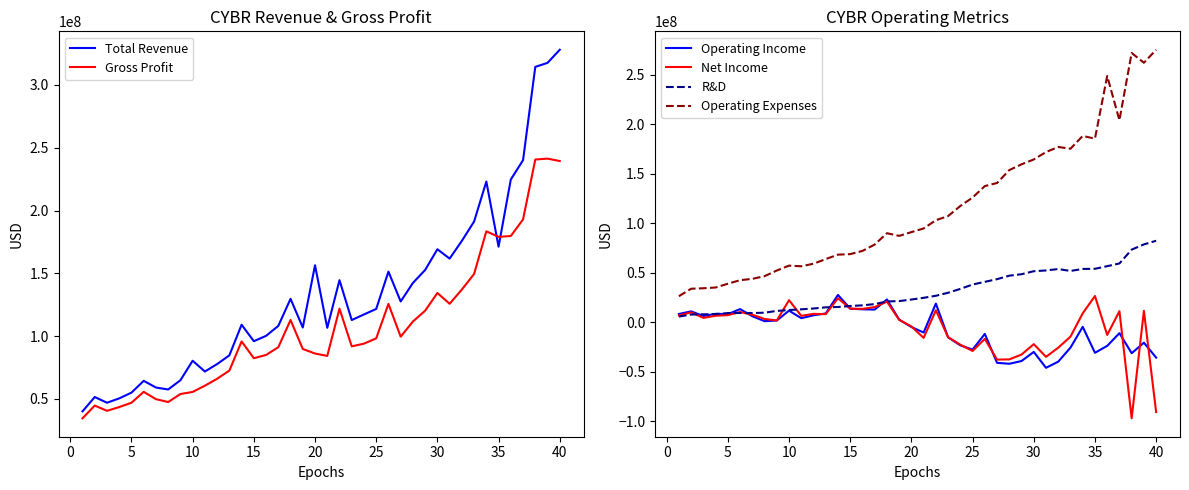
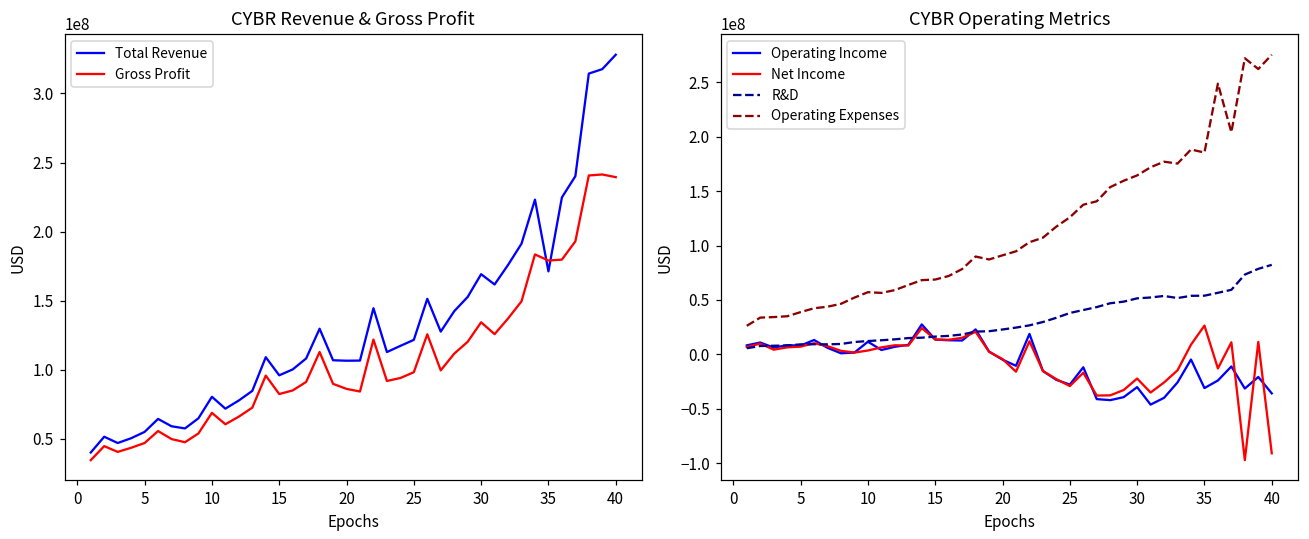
  {
    "CYBR Revenue & Gross Profit": {
      "Total Revenue": {
        "5": 55000000,
        "10": 80000000,
        "15": 96000000,
-       "20": 156000000,
+       "20": 106000000,
        "25": 122000000,
        "30": 169000000,
        "35": 171000000,
        "40": 328000000
      },
      "Gross Profit": {
        "5": 47000000,
-       "10": 56000000,
+       "10": 69000000,
        "15": 82000000,
        "20": 86000000,
        "25": 98000000,
        "30": 134000000,
        "35": 179000000,
        "40": 239000000
      }
    },
    "CYBR Operating Metrics": {
      "Operating Income": {
        "30": -30000000,
        "35": -30000000,
        "40": -40000000
      },
      "Net Income": {
-       "10": 20000000,
+       "10": 0,
        "30": -20000000,
        "35": 30000000,
        "40": -90000000
      },
      "R&D": {
        "15": 20000000,
        "20": 20000000,
        "25": 40000000,
        "30": 50000000,
        "35": 50000000,
        "40": 80000000
      },
      "Operating Expenses": {
        "5": 40000000,
        "10": 60000000,
        "15": 70000000,
        "20": 90000000,
        "25": 130000000,
        "30": 160000000,
        "35": 190000000,
        "40": 280000000
      }
    }
  }
